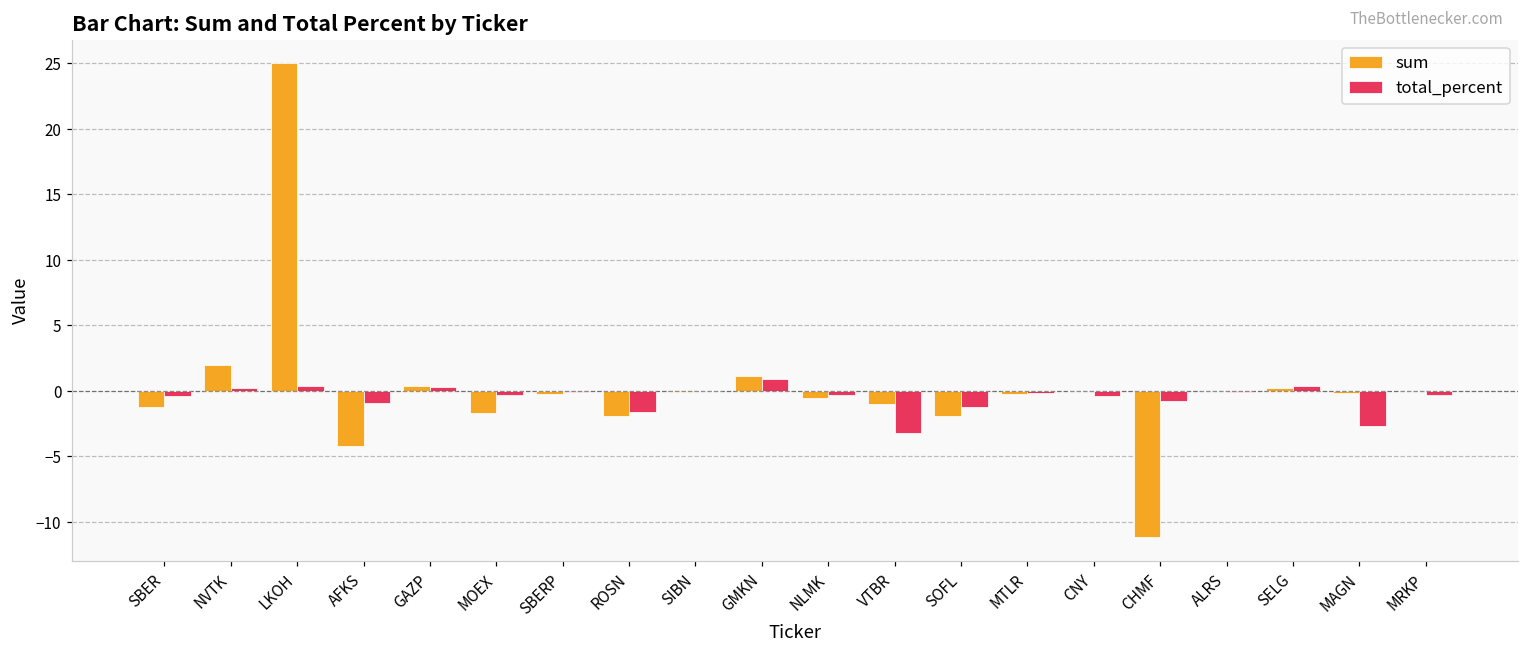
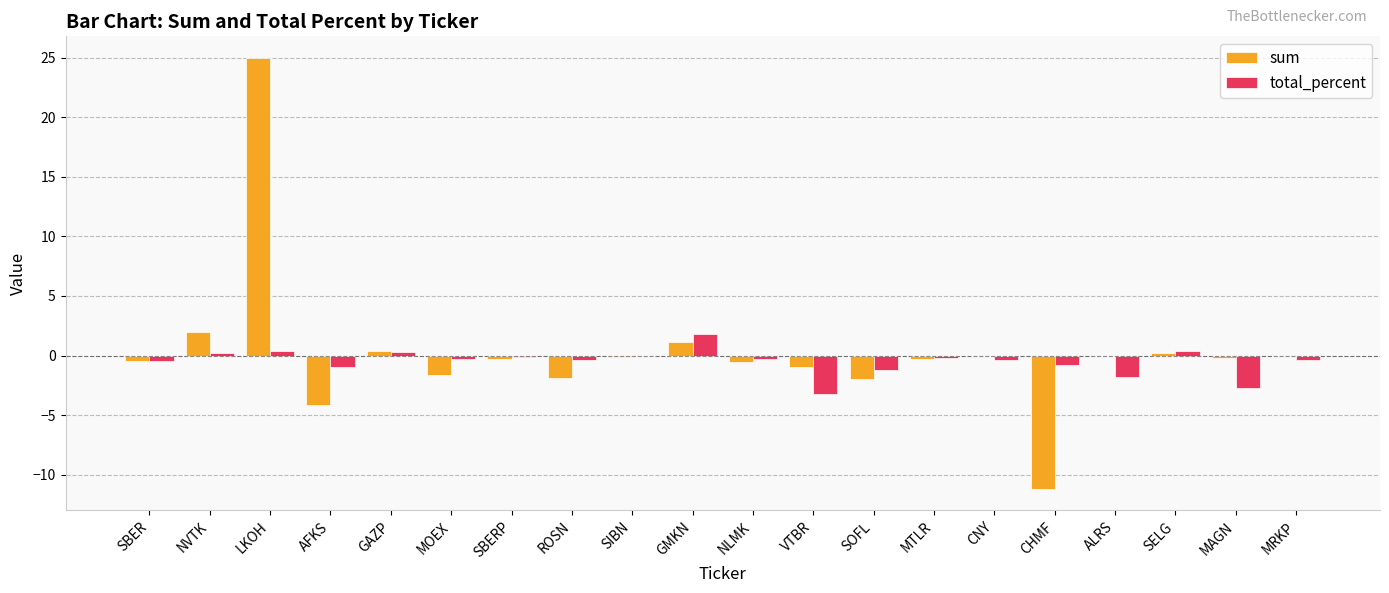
  {
    "sum": {
-     "SBER": -1.2,
+     "SBER": -0.5,
      "NVTK": 2.0,
      "LKOH": 25.0,
      "AFKS": -4.2,
      "GAZP": 0.4,
      "MOEX": -1.7,
      "SBERP": -0.3,
      "ROSN": -1.9,
      "GMKN": 1.2,
      "NLMK": -0.5,
      "VTBR": -1.0,
      "SOFL": -1.9,
      "MTLR": -0.3,
      "CHMF": -11.2,
      "SELG": 0.2
    },
    "total_percent": {
      "SBER": -0.4,
      "LKOH": 0.4,
      "AFKS": -1.0,
      "GAZP": 0.3,
      "MOEX": -0.3,
-     "ROSN": -1.6,
-     "GMKN": 0.9,
+     "ROSN": -0.4,
+     "GMKN": 1.8,
      "NLMK": -0.3,
      "VTBR": -3.3,
      "SOFL": -1.3,
      "CNY": -0.4,
      "CHMF": -0.8,
-     "ALRS": -0.1,
+     "ALRS": -1.8,
      "SELG": 0.4,
      "MAGN": -2.7,
      "MRKP": -0.4
    }
  }
